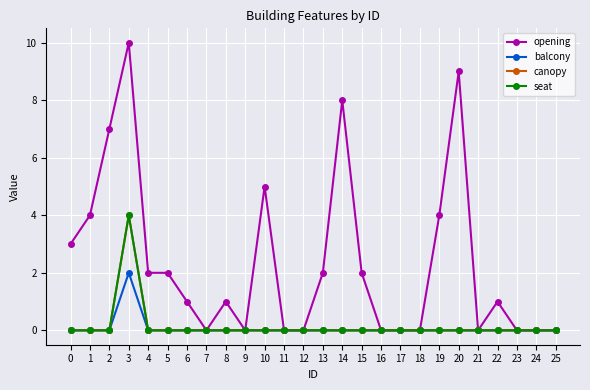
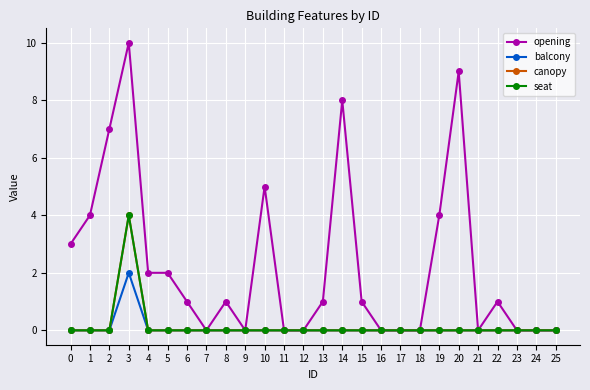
  {
    "opening": {
      "0": 3,
      "1": 4,
      "2": 7,
      "3": 10,
      "4": 2,
      "5": 2,
      "6": 1,
      "8": 1,
      "10": 5,
-     "13": 2,
+     "13": 1,
      "14": 8,
-     "15": 2,
+     "15": 1,
      "19": 4,
      "20": 9,
      "22": 1
    },
    "balcony": {
      "3": 2
    },
    "seat": {
      "3": 4
    }
  }
